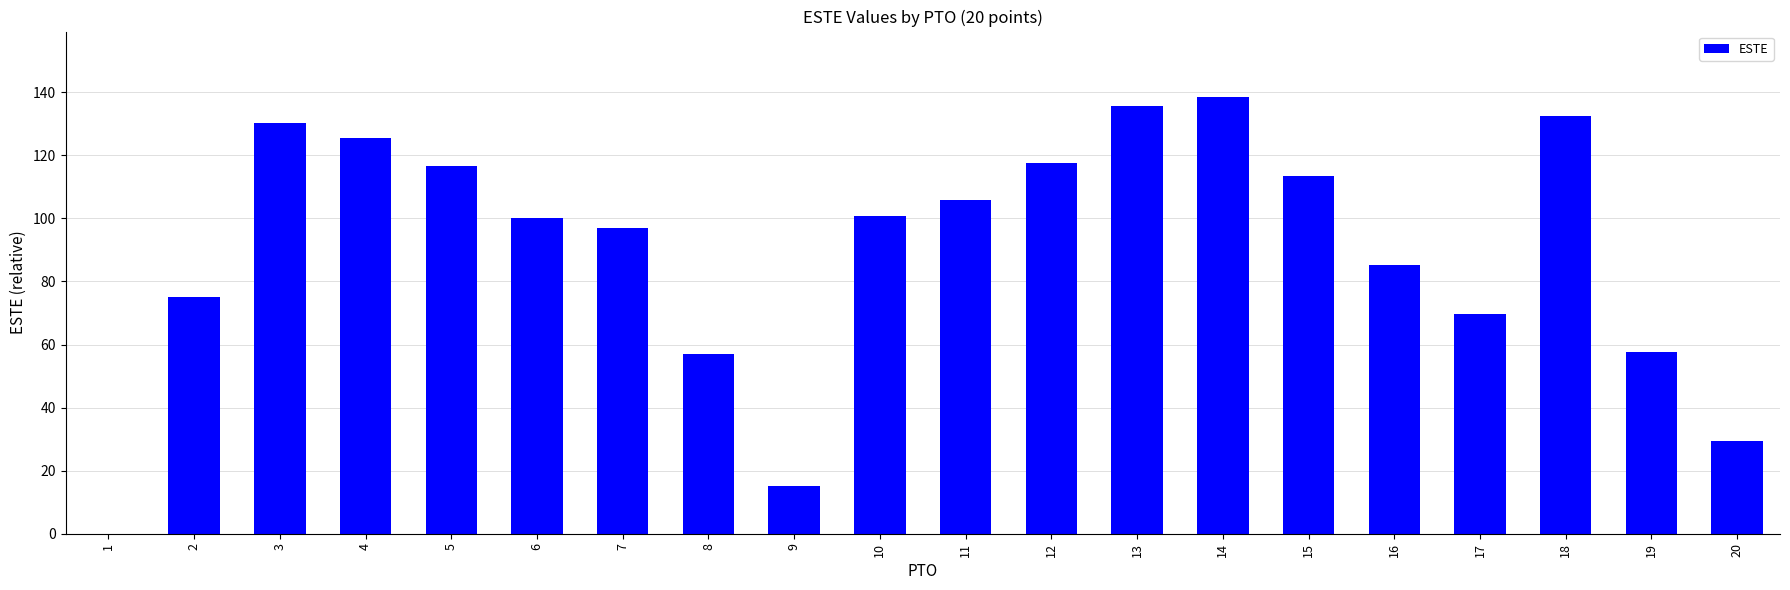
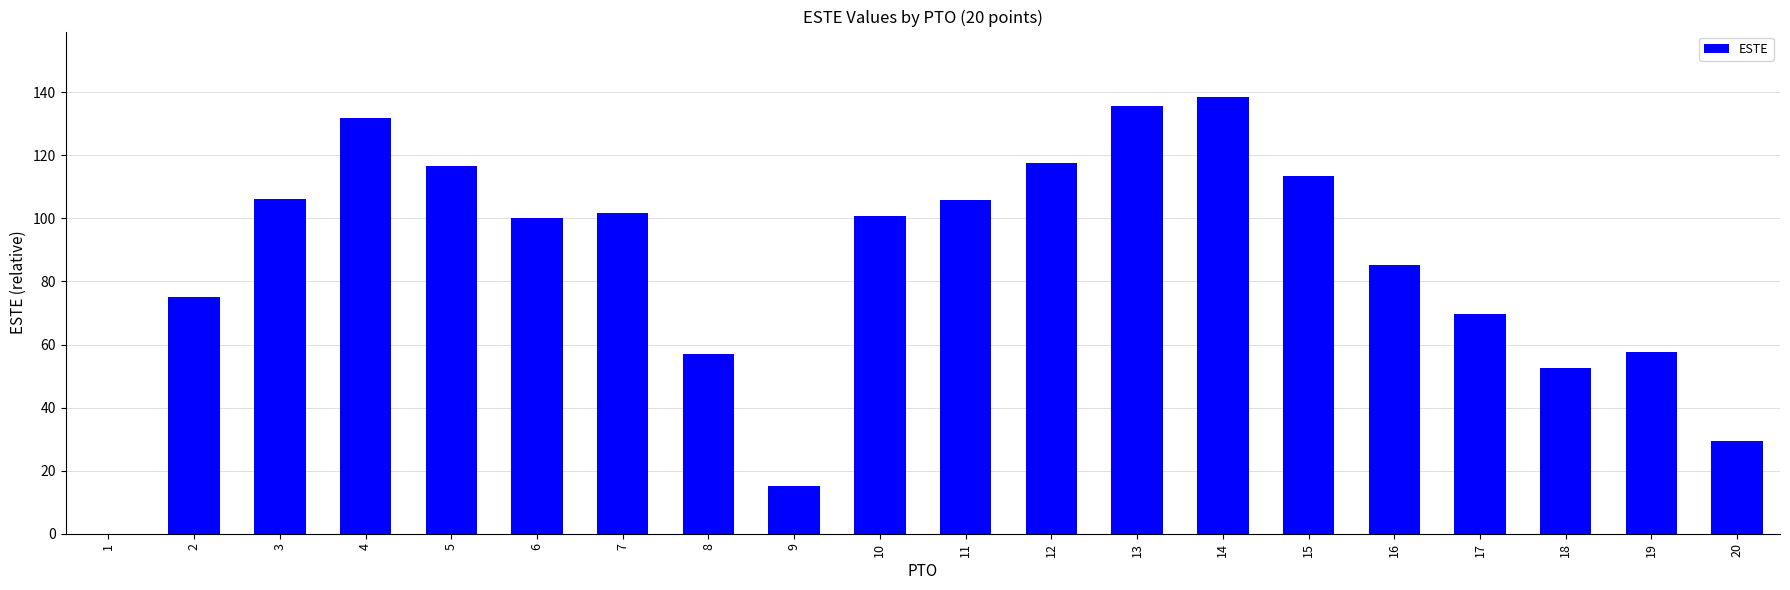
  {
    "1": 0,
    "2": 75,
-   "3": 130,
-   "4": 125,
+   "3": 106,
+   "4": 132,
    "5": 117,
    "6": 100,
-   "7": 97,
+   "7": 102,
    "8": 57,
    "9": 15,
    "10": 101,
    "11": 106,
    "12": 118,
    "13": 136,
    "14": 138,
    "15": 114,
    "16": 85,
    "17": 70,
-   "18": 132,
+   "18": 53,
    "19": 58,
    "20": 29
  }
